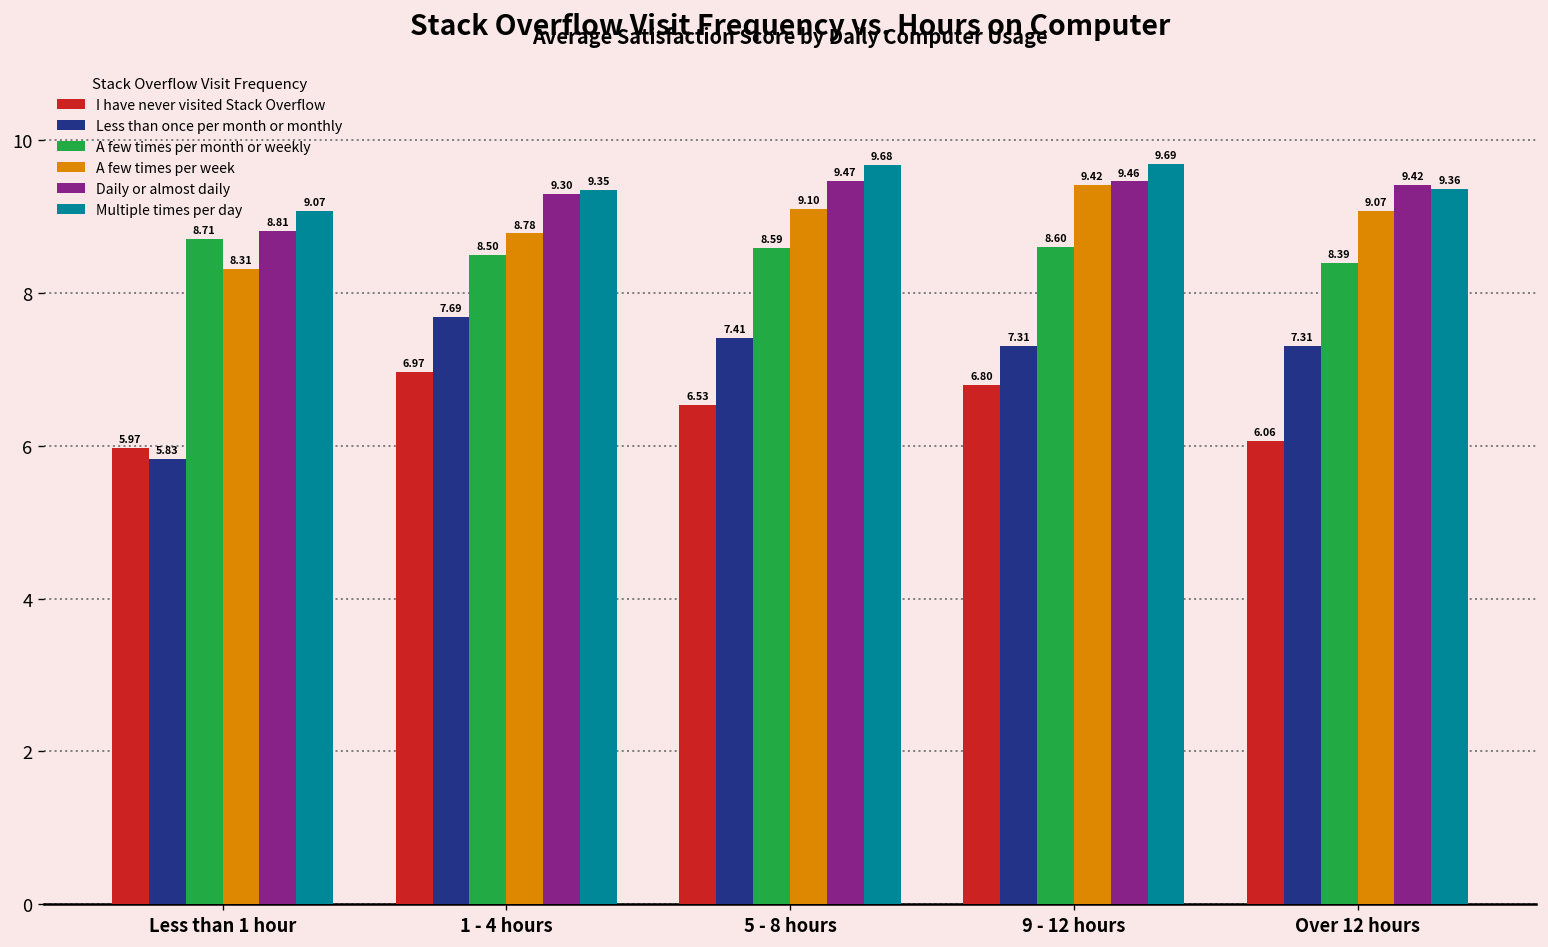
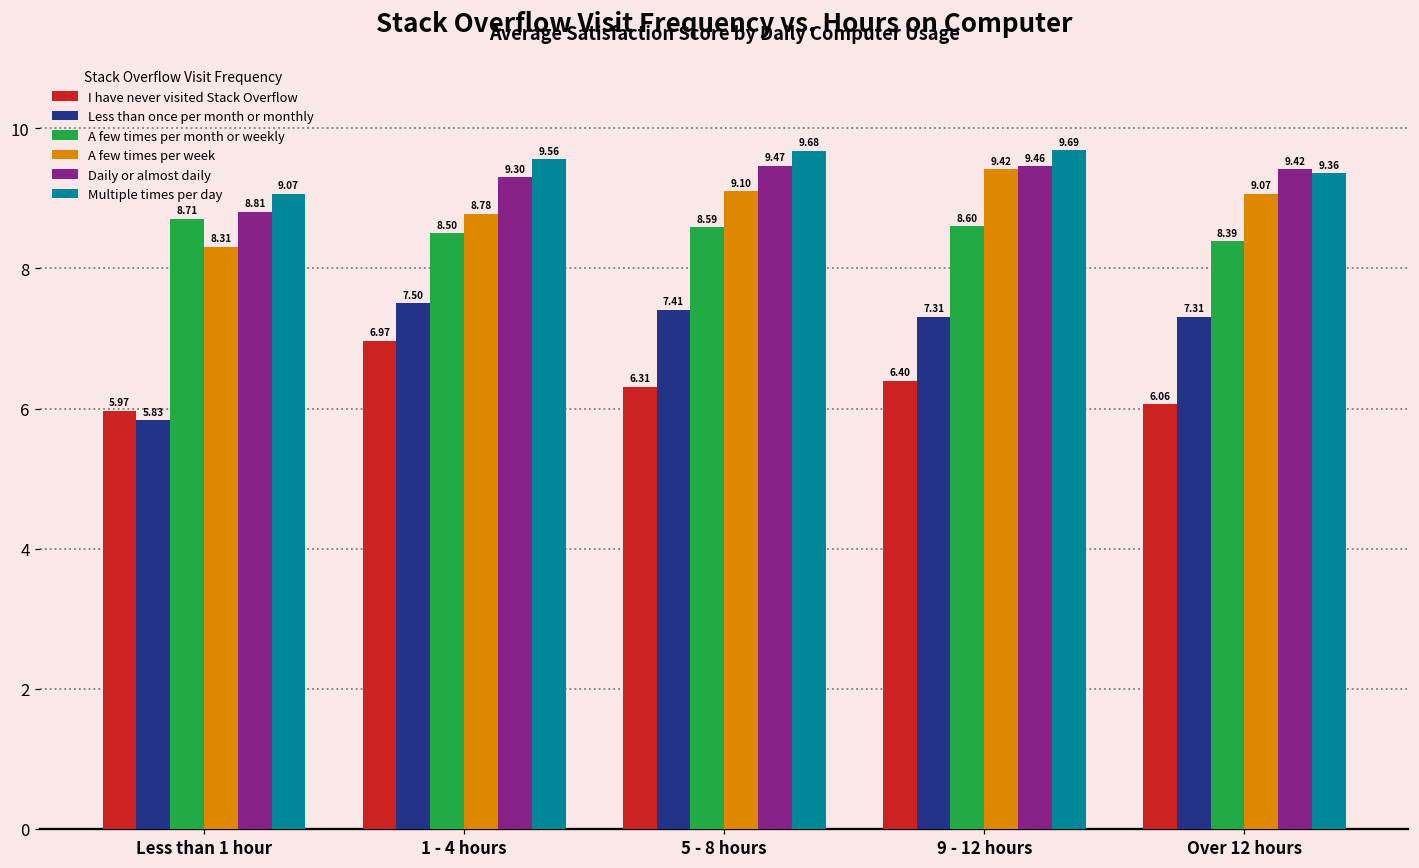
  {
    "I have never visited Stack Overflow": {
      "Less than 1 hour": 5.97,
      "1 - 4 hours": 6.97,
-     "5 - 8 hours": 6.53,
-     "9 - 12 hours": 6.80,
+     "5 - 8 hours": 6.31,
+     "9 - 12 hours": 6.40,
      "Over 12 hours": 6.06
    },
    "Less than once per month or monthly": {
      "Less than 1 hour": 5.83,
-     "1 - 4 hours": 7.69,
+     "1 - 4 hours": 7.50,
      "5 - 8 hours": 7.41,
      "9 - 12 hours": 7.31,
      "Over 12 hours": 7.31
    },
    "A few times per month or weekly": {
      "Less than 1 hour": 8.71,
      "1 - 4 hours": 8.50,
      "5 - 8 hours": 8.59,
      "9 - 12 hours": 8.60,
      "Over 12 hours": 8.39
    },
    "A few times per week": {
      "Less than 1 hour": 8.31,
      "1 - 4 hours": 8.78,
      "5 - 8 hours": 9.10,
      "9 - 12 hours": 9.42,
      "Over 12 hours": 9.07
    },
    "Daily or almost daily": {
      "Less than 1 hour": 8.81,
      "1 - 4 hours": 9.30,
      "5 - 8 hours": 9.47,
      "9 - 12 hours": 9.46,
      "Over 12 hours": 9.42
    },
    "Multiple times per day": {
      "Less than 1 hour": 9.07,
-     "1 - 4 hours": 9.35,
+     "1 - 4 hours": 9.56,
      "5 - 8 hours": 9.68,
      "9 - 12 hours": 9.69,
      "Over 12 hours": 9.36
    }
  }
